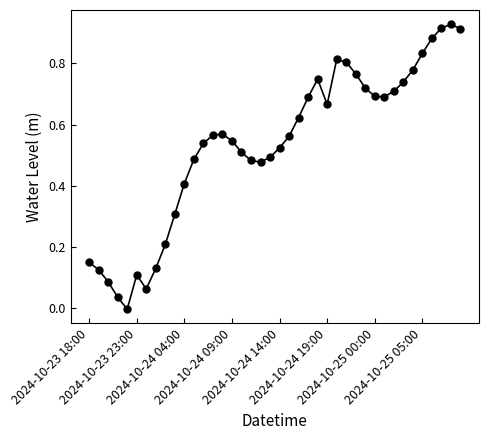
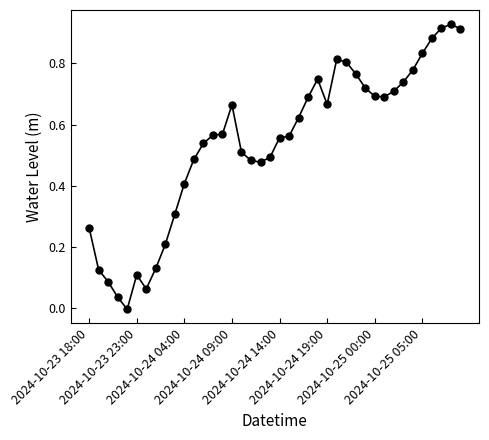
  {
-   "2024-10-23 18:00": 0.15,
+   "2024-10-23 18:00": 0.26,
    "2024-10-23 23:00": 0.11,
    "2024-10-24 04:00": 0.41,
-   "2024-10-24 09:00": 0.55,
-   "2024-10-24 14:00": 0.52,
+   "2024-10-24 09:00": 0.66,
+   "2024-10-24 14:00": 0.56,
    "2024-10-24 19:00": 0.67,
    "2024-10-25 00:00": 0.69,
    "2024-10-25 05:00": 0.83
  }
